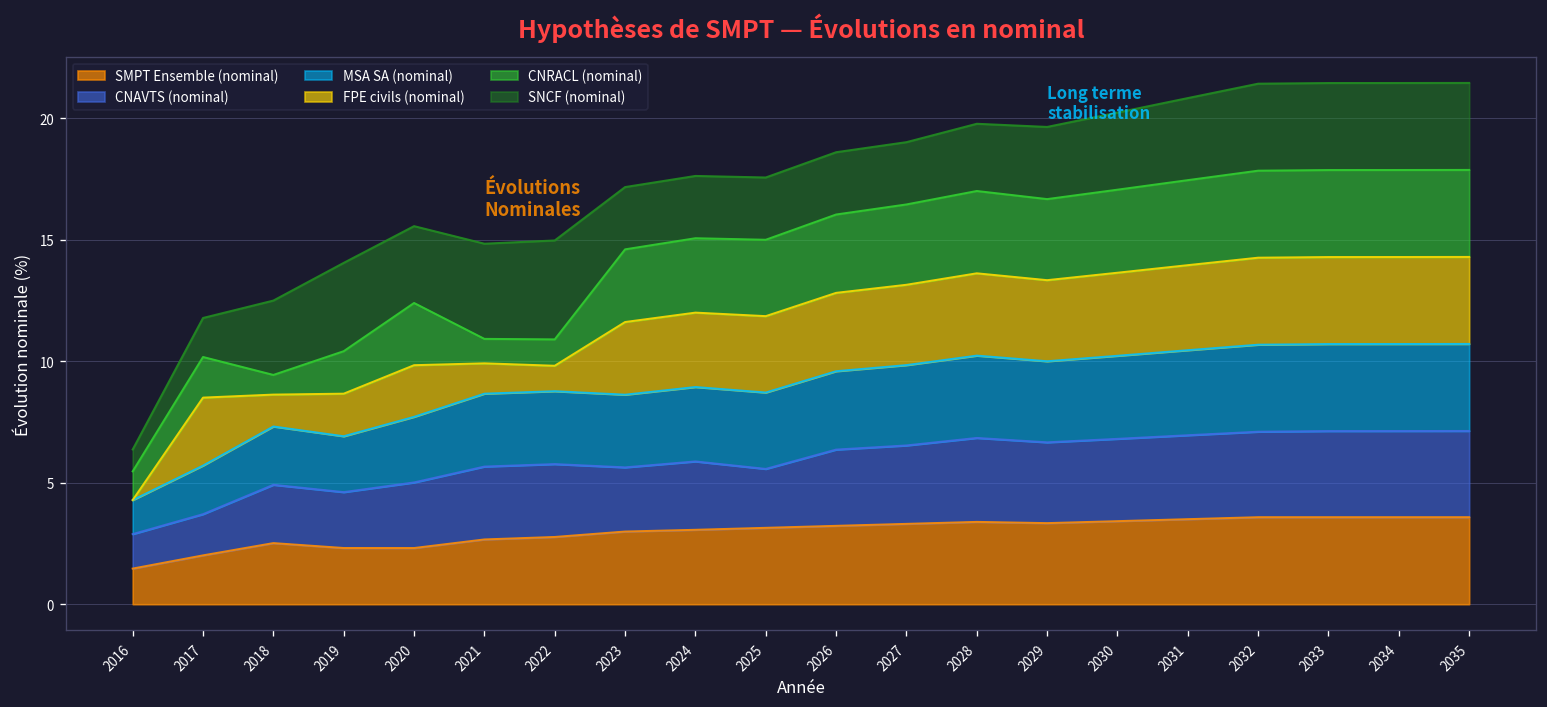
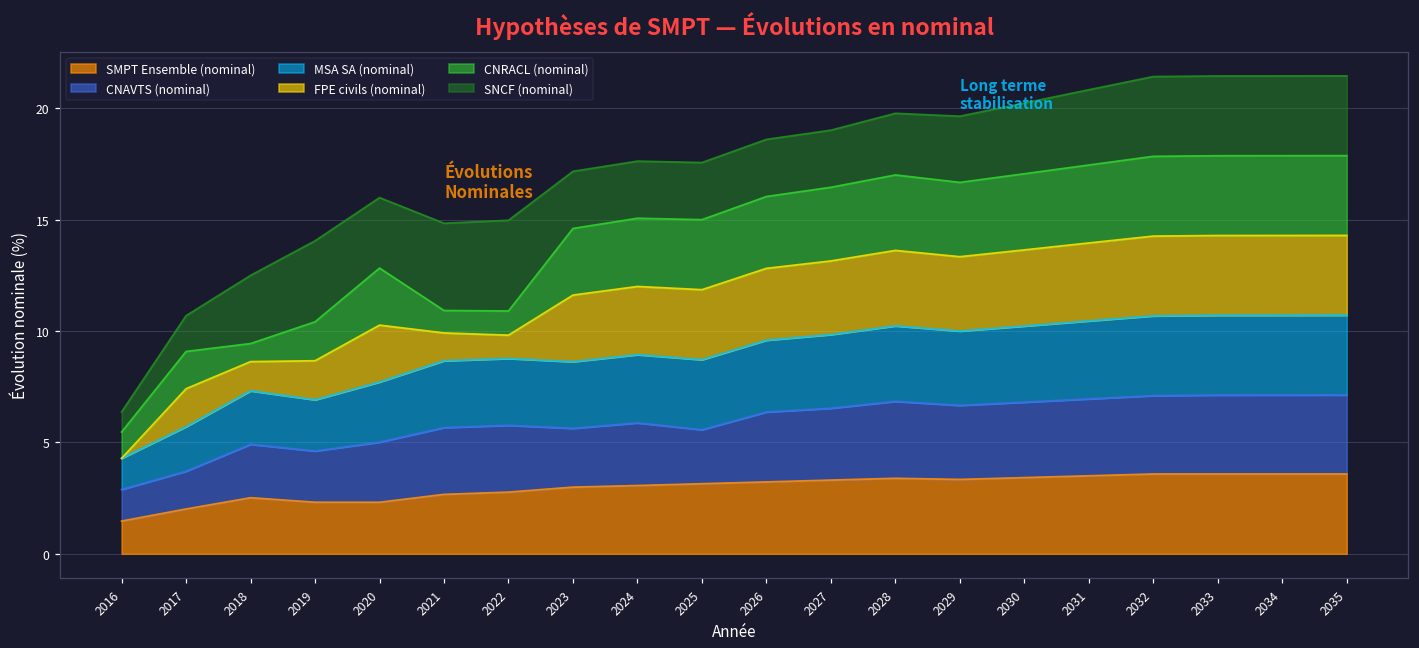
  {
    "SMPT Ensemble (nominal)": {
      "2016": 1.5,
      "2017": 2.0,
      "2018": 2.5,
      "2019": 2.3,
      "2020": 2.3,
      "2021": 2.7,
      "2022": 2.8,
      "2023": 3.0,
      "2024": 3.1,
      "2025": 3.1,
      "2026": 3.2,
      "2027": 3.3,
      "2028": 3.4,
      "2029": 3.3,
      "2030": 3.4,
      "2031": 3.5,
      "2032": 3.6,
      "2033": 3.6,
      "2034": 3.6,
      "2035": 3.6
    },
    "CNAVTS (nominal)": {
      "2016": 1.4,
      "2017": 1.7,
      "2018": 2.4,
      "2019": 2.3,
      "2020": 2.7,
      "2021": 3.0,
      "2022": 3.0,
      "2023": 2.6,
      "2024": 2.8,
      "2025": 2.4,
      "2026": 3.1,
      "2027": 3.2,
      "2028": 3.5,
      "2029": 3.3,
      "2030": 3.4,
      "2031": 3.5,
      "2032": 3.5,
      "2033": 3.5,
      "2034": 3.5,
      "2035": 3.5
    },
    "MSA SA (nominal)": {
      "2017": 2.0,
      "2018": 2.4,
      "2019": 2.3,
      "2020": 2.7,
      "2021": 3.0,
      "2022": 3.0,
      "2023": 3.0,
      "2024": 3.1,
      "2025": 3.1,
      "2026": 3.2,
      "2027": 3.3,
      "2028": 3.4,
      "2029": 3.3,
      "2030": 3.4,
      "2031": 3.5,
      "2032": 3.6,
      "2033": 3.6,
      "2034": 3.6,
      "2035": 3.6
    },
    "FPE civils (nominal)": {
-     "2017": 2.8,
+     "2017": 1.7,
      "2018": 1.3,
      "2019": 1.8,
-     "2020": 2.1,
+     "2020": 2.6,
      "2021": 1.2,
      "2022": 1.0,
      "2023": 3.0,
      "2024": 3.1,
      "2025": 3.1,
      "2026": 3.2,
      "2027": 3.3,
      "2028": 3.4,
      "2029": 3.3,
      "2030": 3.4,
      "2031": 3.5,
      "2032": 3.6,
      "2033": 3.6,
      "2034": 3.6,
      "2035": 3.6
    },
    "CNRACL (nominal)": {
      "2016": 1.2,
      "2017": 1.7,
      "2018": 0.8,
      "2019": 1.7,
      "2020": 2.6,
      "2021": 1.0,
      "2022": 1.1,
      "2023": 3.0,
      "2024": 3.1,
      "2025": 3.1,
      "2026": 3.2,
      "2027": 3.3,
      "2028": 3.4,
      "2029": 3.3,
      "2030": 3.4,
      "2031": 3.5,
      "2032": 3.6,
      "2033": 3.6,
      "2034": 3.6,
      "2035": 3.6
    },
    "SNCF (nominal)": {
      "2016": 0.9,
      "2017": 1.6,
      "2018": 3.1,
      "2019": 3.6,
      "2020": 3.2,
      "2021": 3.9,
      "2022": 4.1,
      "2023": 2.6,
      "2024": 2.6,
      "2025": 2.6,
      "2026": 2.6,
      "2027": 2.6,
      "2028": 2.8,
      "2029": 3.0,
      "2030": 3.2,
      "2031": 3.4,
      "2032": 3.6,
      "2033": 3.6,
      "2034": 3.6,
      "2035": 3.6
    }
  }
